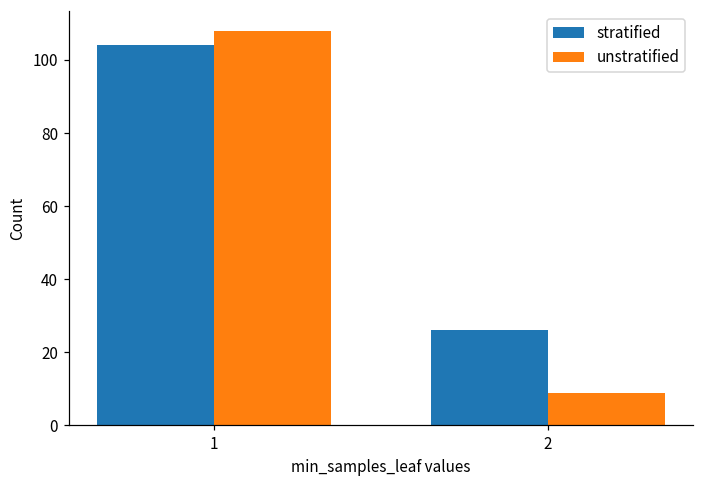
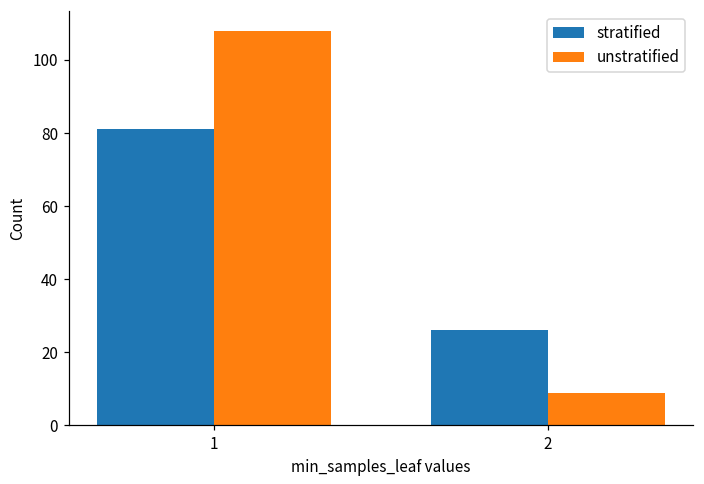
  {
    "stratified": {
-     "1": 104,
+     "1": 81,
      "2": 26
    },
    "unstratified": {
      "1": 108,
      "2": 9
    }
  }
